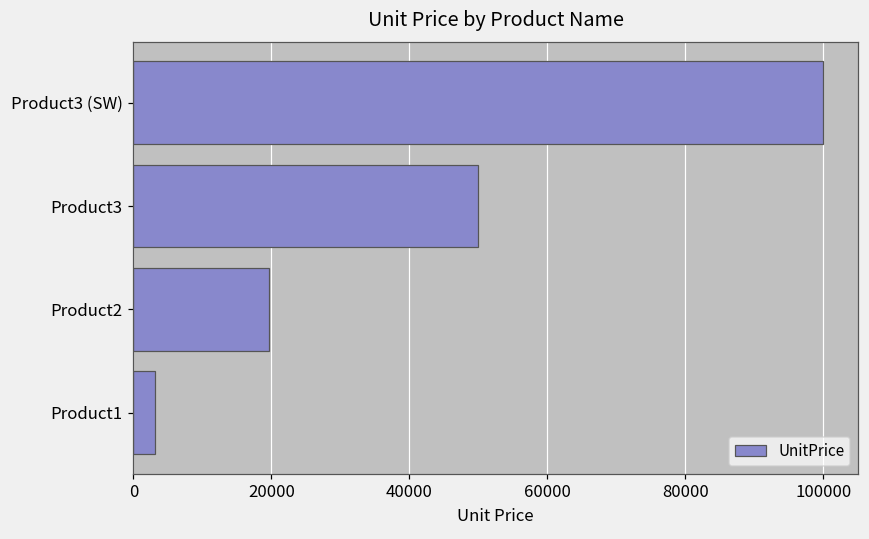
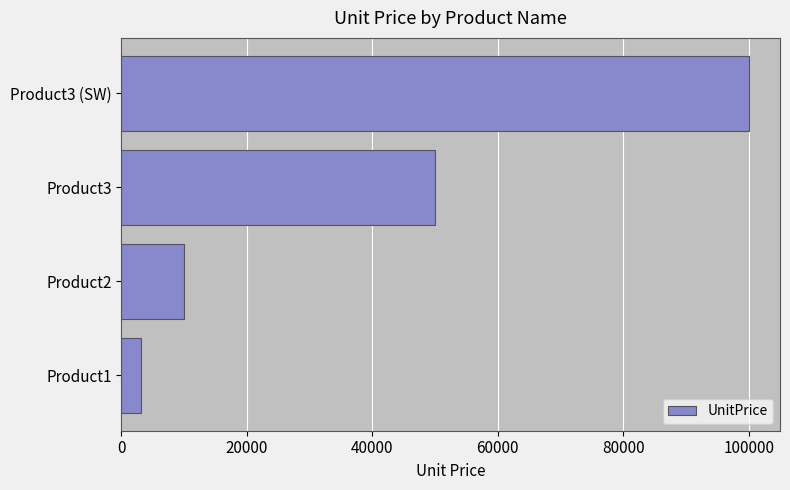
  {
    "Product3 (SW)": 100000,
    "Product3": 50000,
-   "Product2": 20000,
+   "Product2": 10000,
    "Product1": 3000
  }
